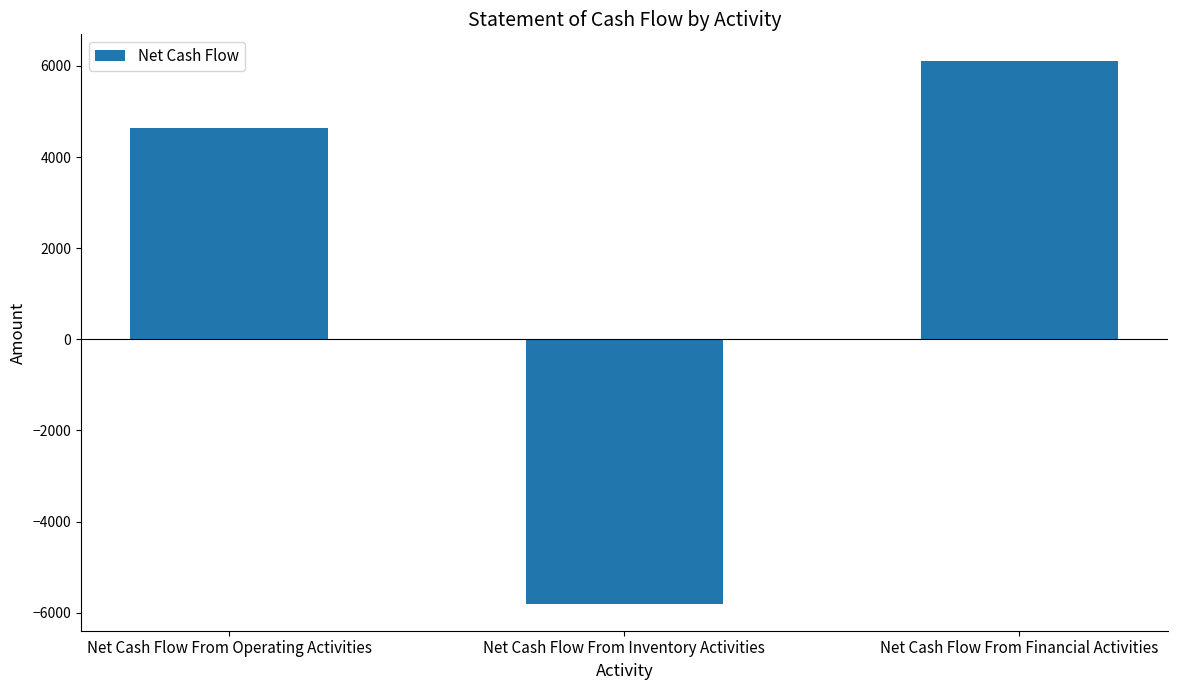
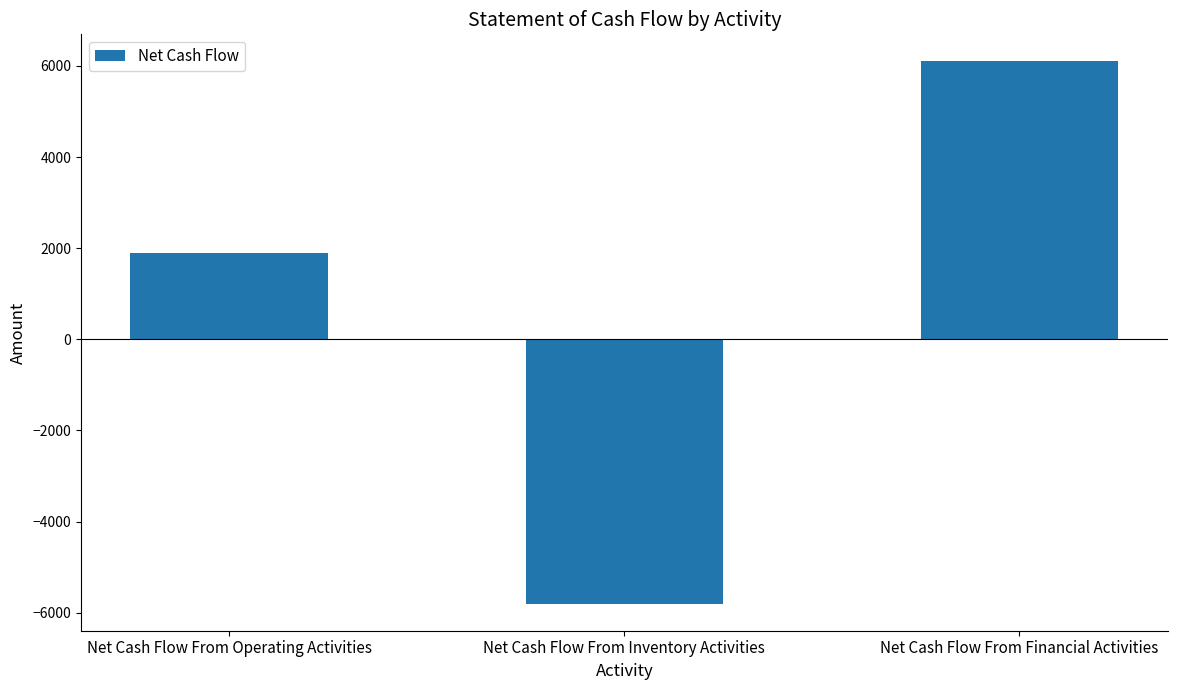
  {
-   "Net Cash Flow From Operating Activities": 4600,
+   "Net Cash Flow From Operating Activities": 1900,
    "Net Cash Flow From Inventory Activities": -5800,
    "Net Cash Flow From Financial Activities": 6100
  }
